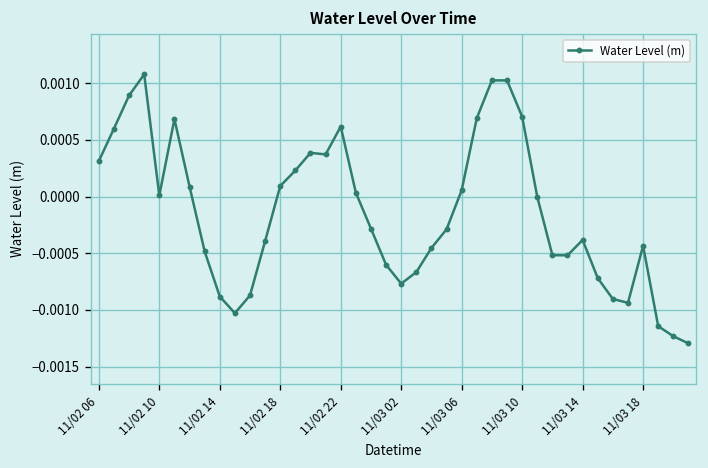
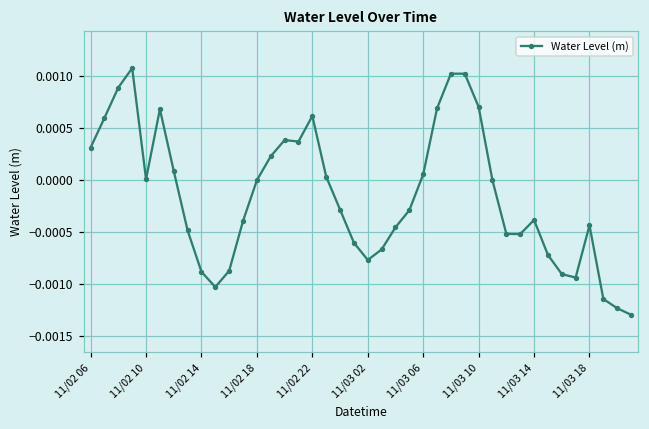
  {
    "11/02 06": 0.0003,
    "11/02 10": 0.0000,
    "11/02 14": -0.0009,
-   "11/02 18": 0.0001,
+   "11/02 18": 0.0000,
    "11/02 22": 0.0006,
    "11/03 02": -0.0008,
    "11/03 06": 0.0001,
    "11/03 10": 0.0007,
    "11/03 14": -0.0004,
    "11/03 18": -0.0004
  }
